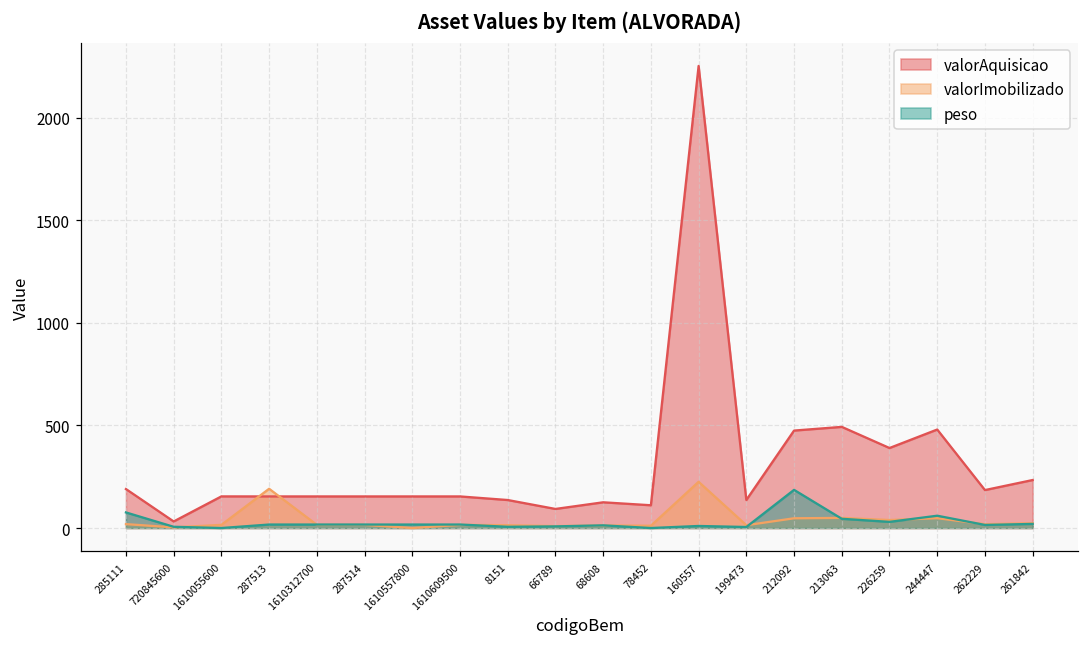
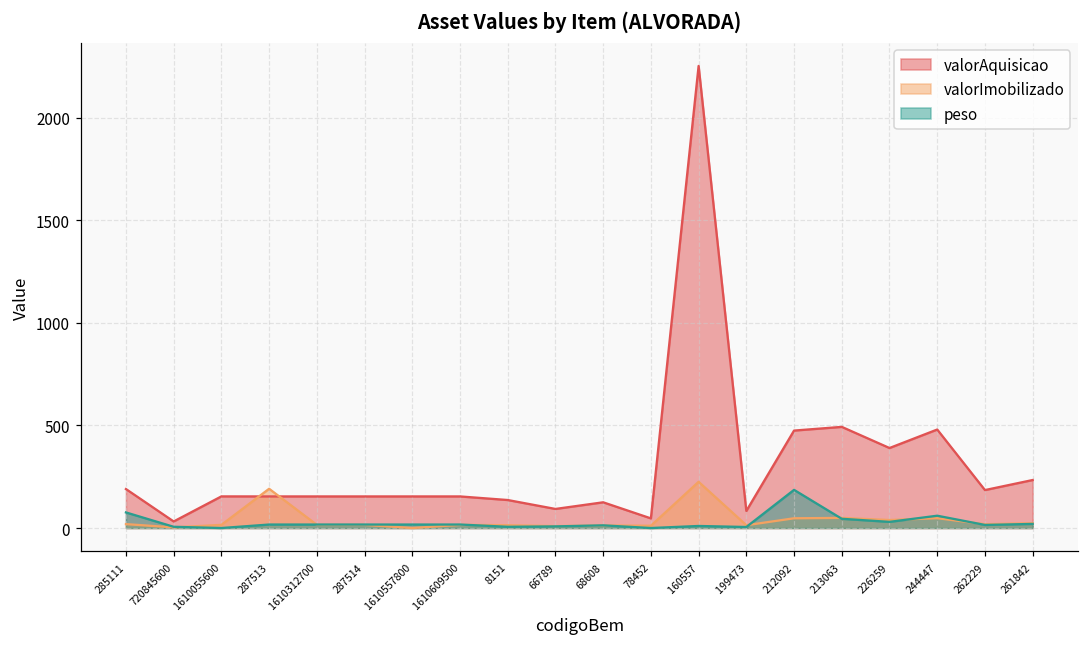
  {
    "valorAquisicao": {
      "285111": 190,
      "720845600": 30,
      "1610055600": 150,
      "287513": 150,
      "1610312700": 150,
      "287514": 150,
      "1610557800": 150,
      "1610609500": 150,
      "8151": 140,
      "66789": 90,
      "68608": 130,
-     "78452": 110,
+     "78452": 50,
      "160557": 2250,
-     "199473": 140,
+     "199473": 80,
      "212092": 480,
      "213063": 490,
      "226259": 390,
      "244447": 480,
      "262229": 190,
      "261842": 230
    },
    "valorImobilizado": {
      "285111": 20,
      "1610055600": 20,
      "287513": 190,
      "1610557800": 0,
      "160557": 230,
      "212092": 50
    },
    "peso": {
      "285111": 80,
      "1610055600": 0,
      "287513": 20,
      "1610557800": 20,
      "160557": 10,
      "212092": 190
    }
  }
